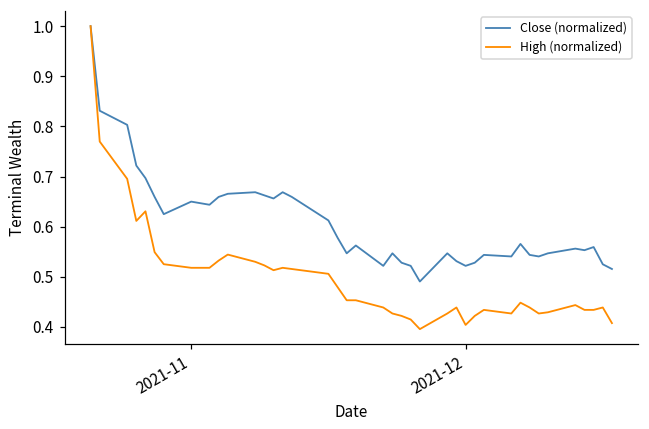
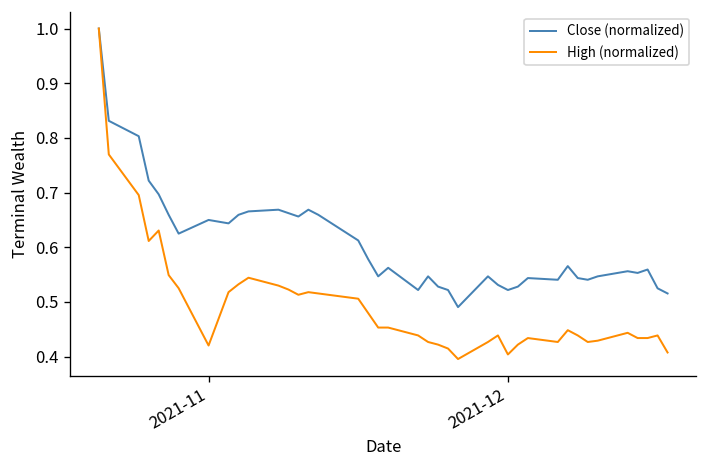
  {
    "Close (normalized)": {
      "2021-11": 0.65,
      "2021-12": 0.52
    },
    "High (normalized)": {
-     "2021-11": 0.52,
+     "2021-11": 0.42,
      "2021-12": 0.40
    }
  }
